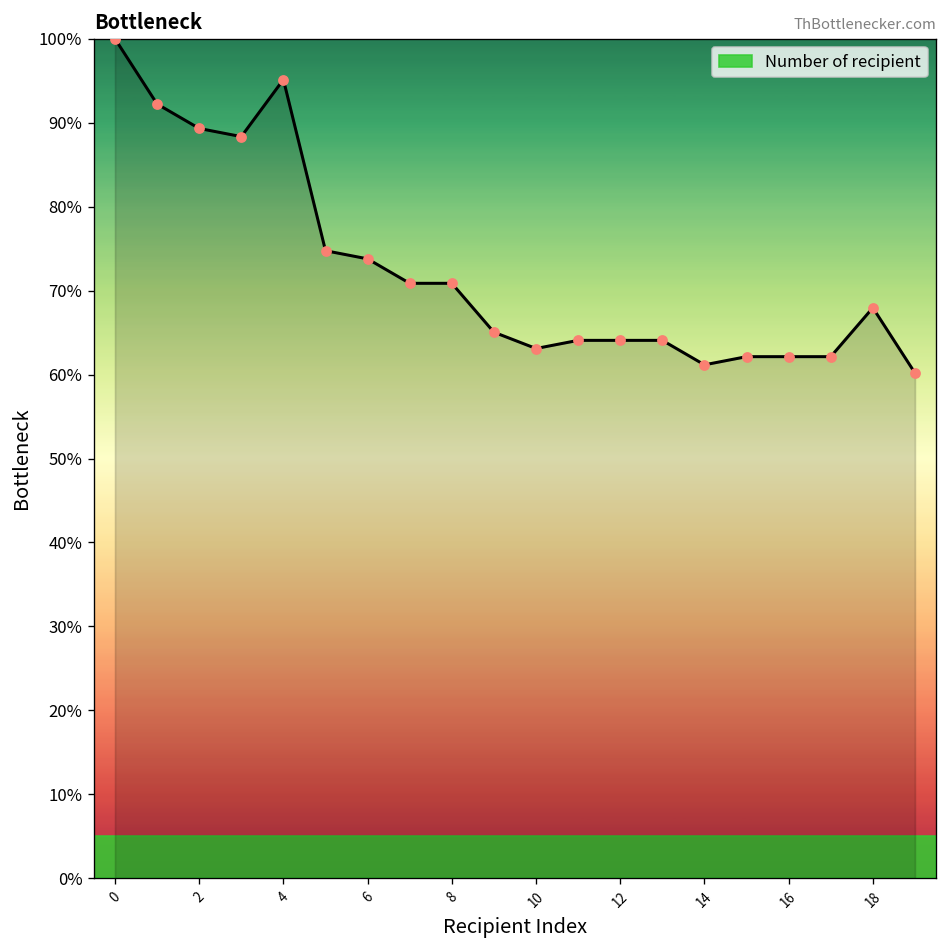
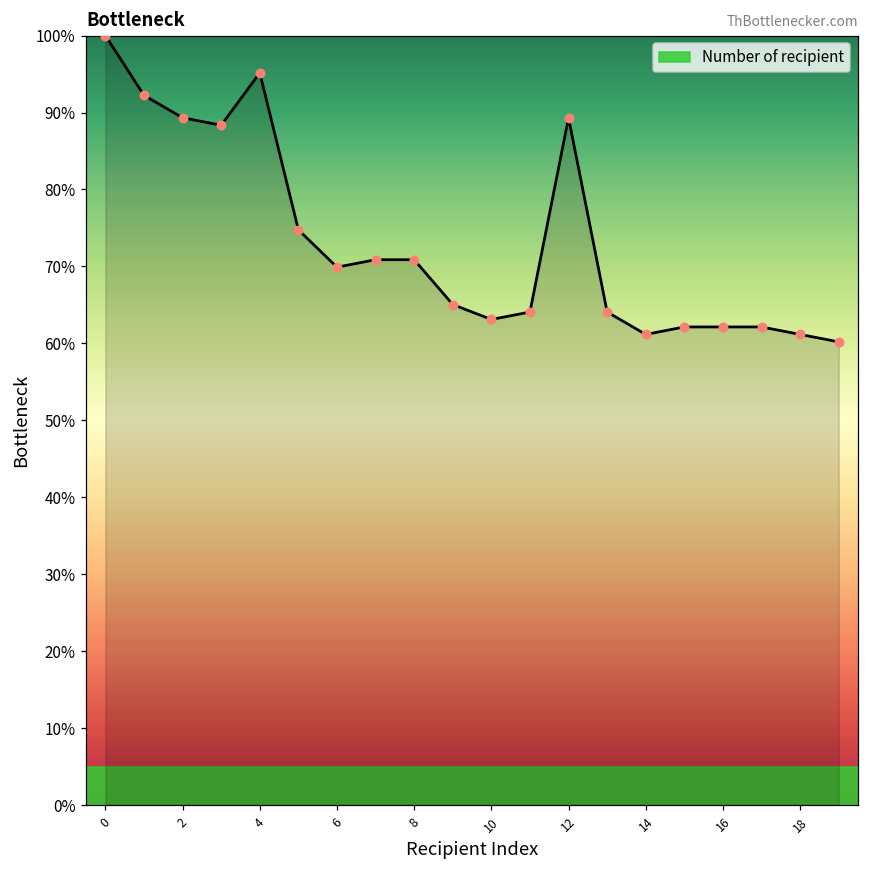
  {
    "0": "100%",
    "2": "89%",
    "4": "95%",
-   "6": "74%",
+   "6": "70%",
    "8": "71%",
    "10": "63%",
-   "12": "64%",
+   "12": "89%",
    "14": "61%",
    "16": "62%",
-   "18": "68%"
+   "18": "61%"
  }
